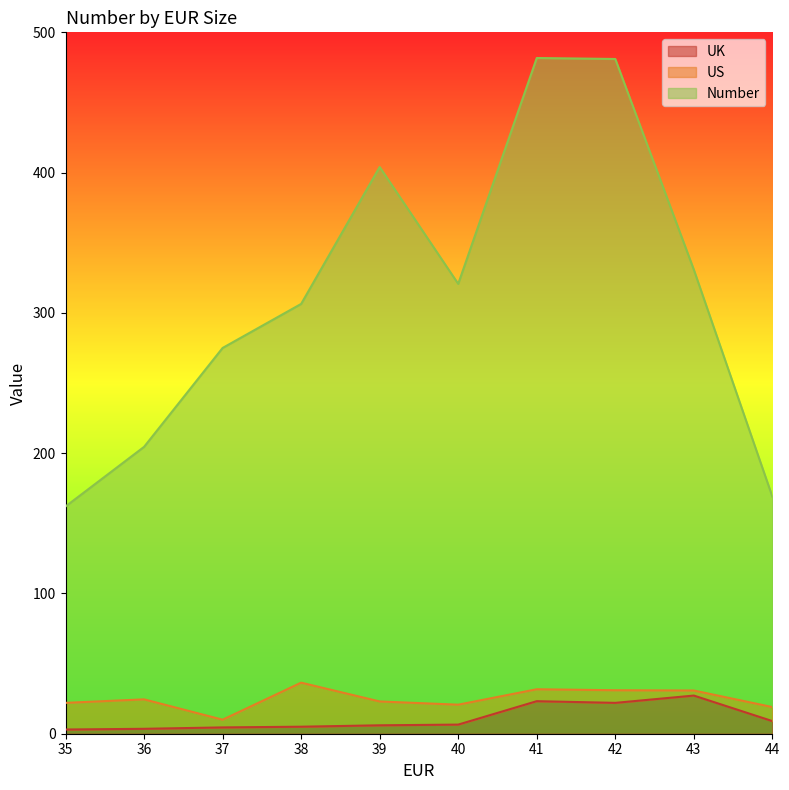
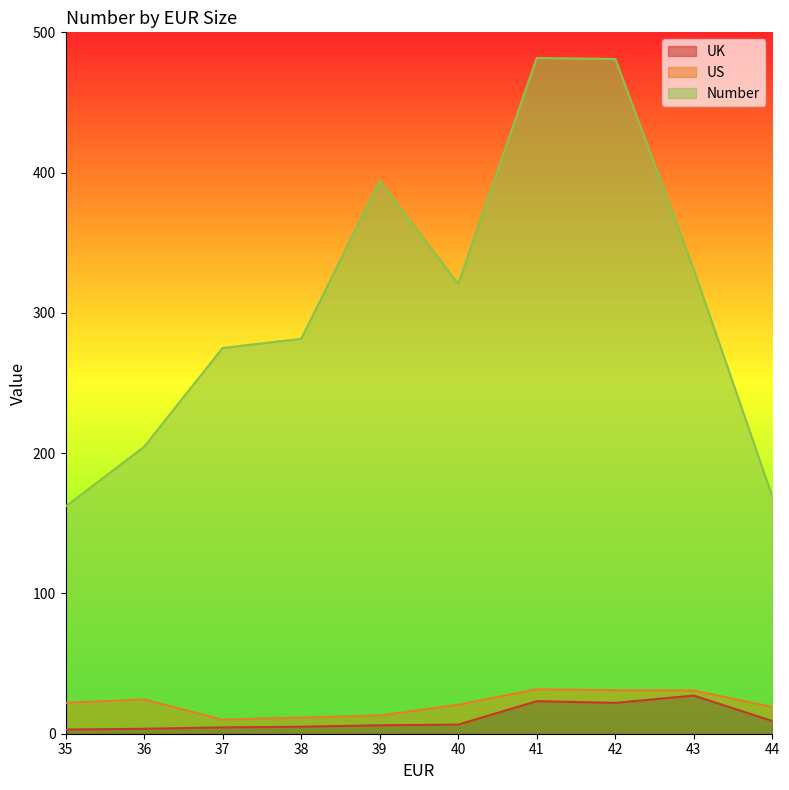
  {
    "UK": {
      "35": 3,
      "36": 4,
      "37": 5,
      "38": 5,
      "39": 6,
      "40": 7,
      "41": 23,
      "42": 22,
      "43": 27,
      "44": 9
    },
    "US": {
      "35": 19,
      "36": 21,
      "37": 6,
-     "38": 31,
-     "39": 17,
+     "38": 7,
+     "39": 7,
      "40": 14,
      "41": 9,
      "42": 9,
      "43": 4,
      "44": 10
    },
    "Number": {
      "35": 140,
      "36": 180,
      "37": 265,
      "38": 270,
      "39": 381,
      "40": 300,
      "41": 450,
      "42": 450,
      "43": 300,
      "44": 150
    }
  }
